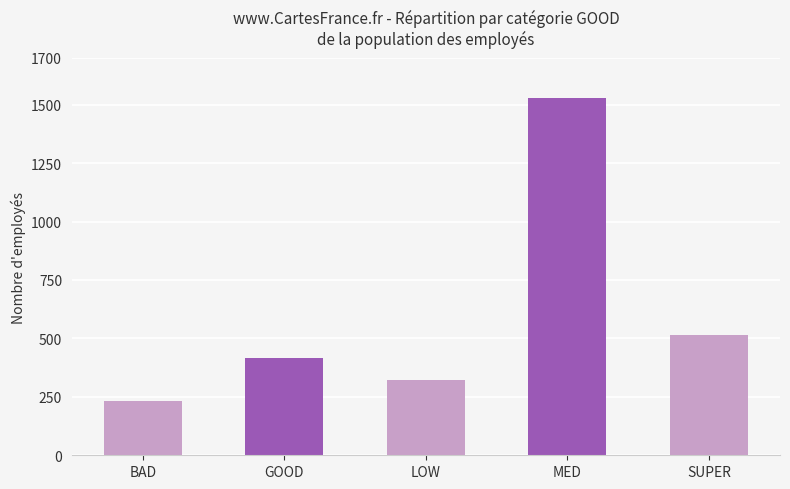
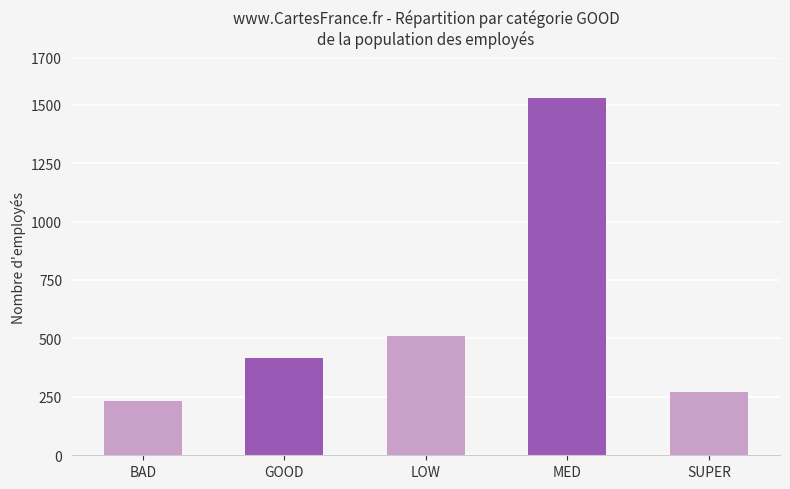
  {
    "BAD": 230,
    "GOOD": 420,
-   "LOW": 320,
+   "LOW": 510,
    "MED": 1530,
-   "SUPER": 510
+   "SUPER": 270
  }
